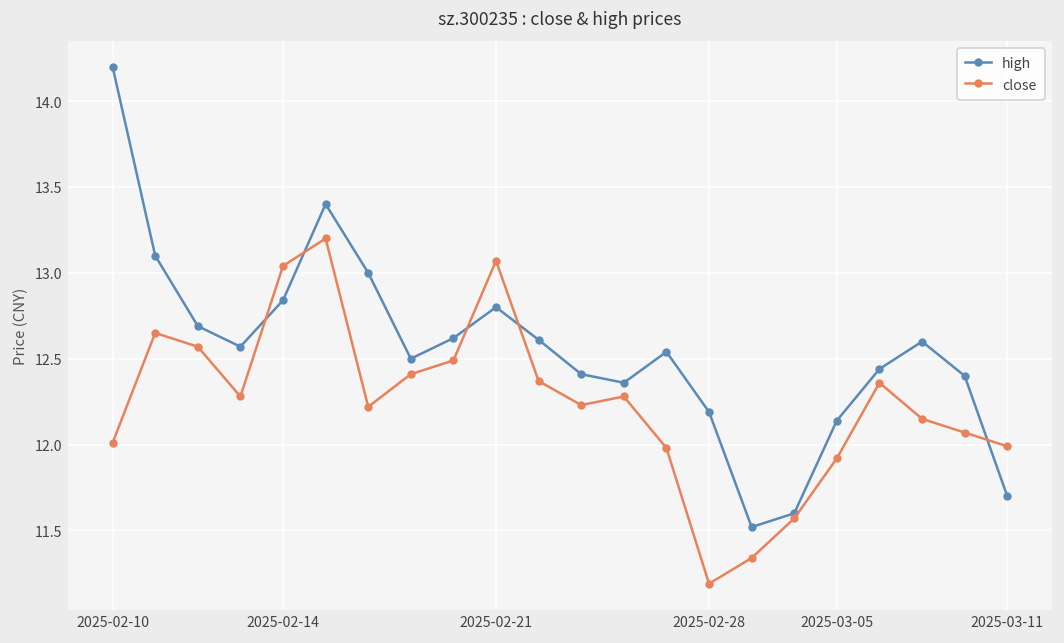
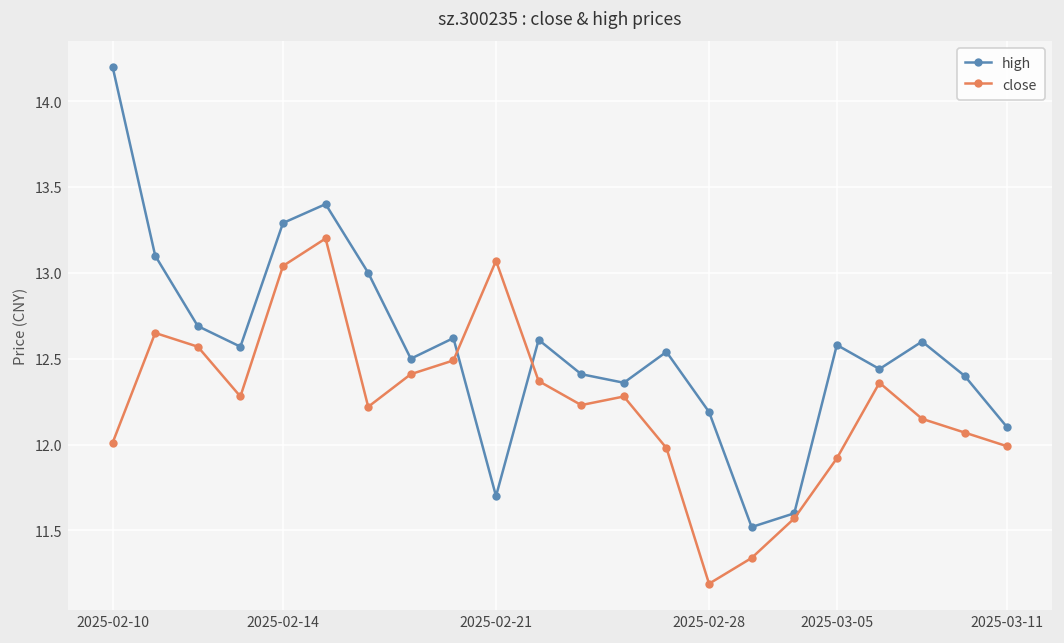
  {
    "high": {
      "2025-02-10": 14.20,
-     "2025-02-14": 12.84,
-     "2025-02-21": 12.8,
+     "2025-02-14": 13.29,
+     "2025-02-21": 11.7,
      "2025-02-28": 12.19,
-     "2025-03-05": 12.14,
-     "2025-03-11": 11.7
+     "2025-03-05": 12.58,
+     "2025-03-11": 12.1
    },
    "close": {
      "2025-02-10": 12.01,
      "2025-02-14": 13.04,
      "2025-02-21": 13.07,
      "2025-02-28": 11.19,
      "2025-03-05": 11.92,
      "2025-03-11": 11.99
    }
  }
